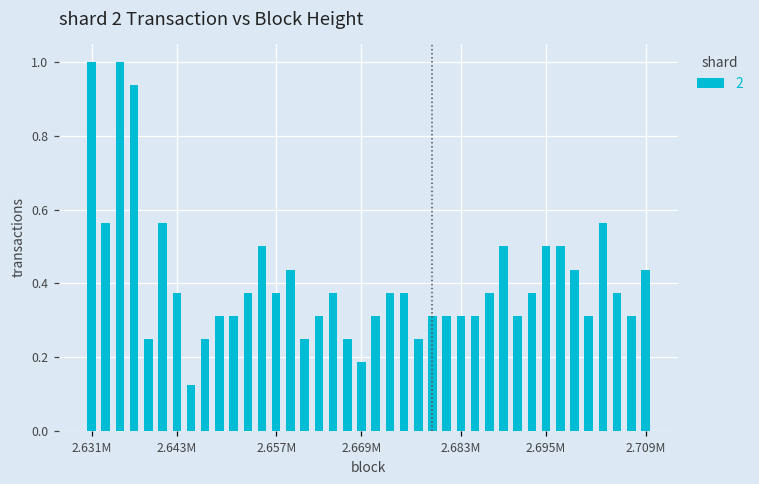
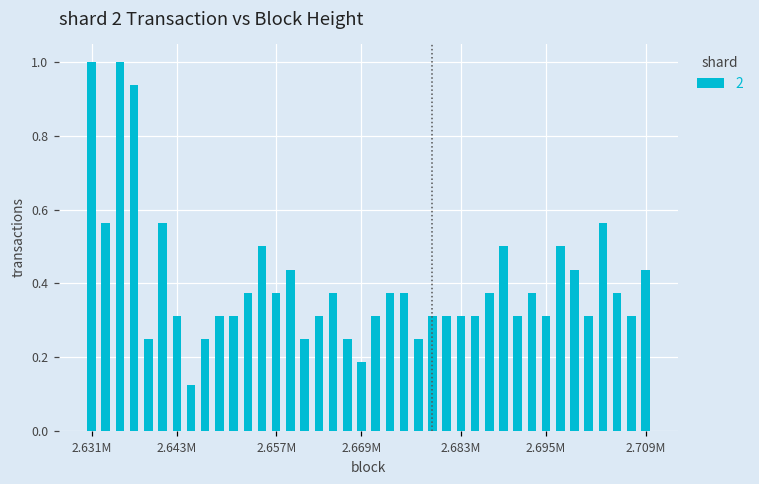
  {
    "2.631M": 1.00,
-   "2.643M": 0.38,
+   "2.643M": 0.31,
    "2.657M": 0.38,
    "2.669M": 0.19,
    "2.683M": 0.31,
-   "2.695M": 0.50,
+   "2.695M": 0.31,
    "2.709M": 0.44
  }
